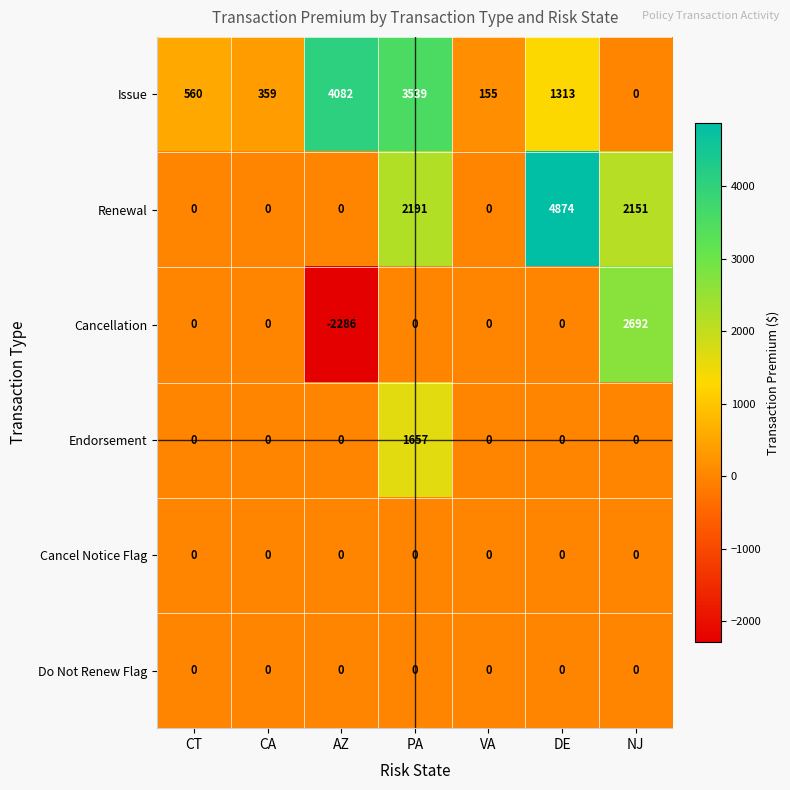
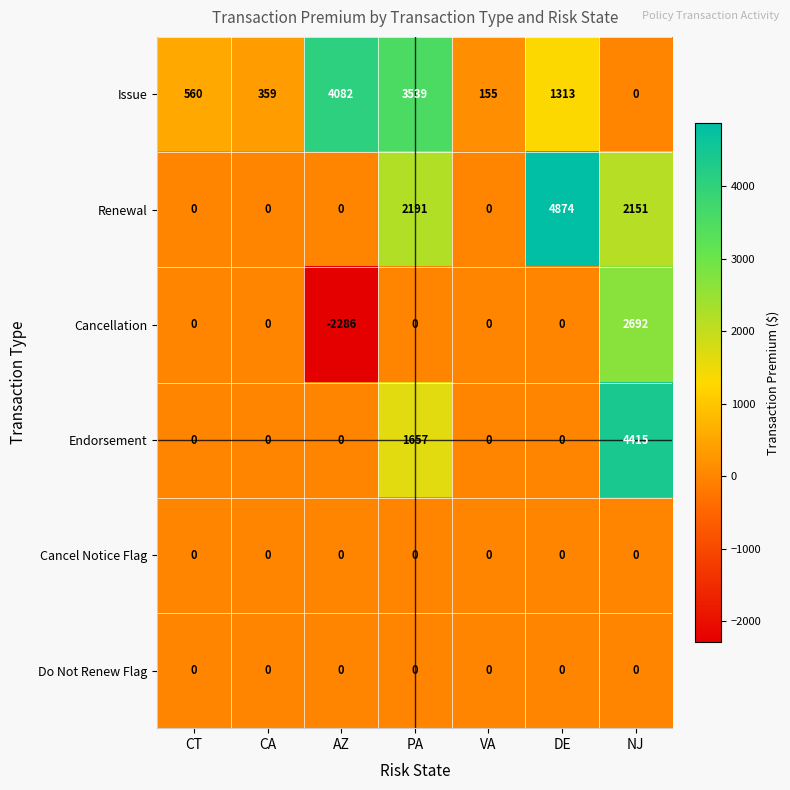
  {
    "Issue": {
      "CT": 560,
      "CA": 359,
      "AZ": 4082,
      "PA": 3539,
      "VA": 155,
      "DE": 1313,
      "NJ": 0
    },
    "Renewal": {
      "CT": 0,
      "CA": 0,
      "AZ": 0,
      "PA": 2191,
      "VA": 0,
      "DE": 4874,
      "NJ": 2151
    },
    "Cancellation": {
      "CT": 0,
      "CA": 0,
      "AZ": -2286,
      "PA": 0,
      "VA": 0,
      "DE": 0,
      "NJ": 2692
    },
    "Endorsement": {
      "CT": 0,
      "CA": 0,
      "AZ": 0,
      "PA": 1657,
      "VA": 0,
      "DE": 0,
-     "NJ": 0
+     "NJ": 4415
    },
    "Cancel Notice Flag": {
      "CT": 0,
      "CA": 0,
      "AZ": 0,
      "PA": 0,
      "VA": 0,
      "DE": 0,
      "NJ": 0
    },
    "Do Not Renew Flag": {
      "CT": 0,
      "CA": 0,
      "AZ": 0,
      "PA": 0,
      "VA": 0,
      "DE": 0,
      "NJ": 0
    }
  }
